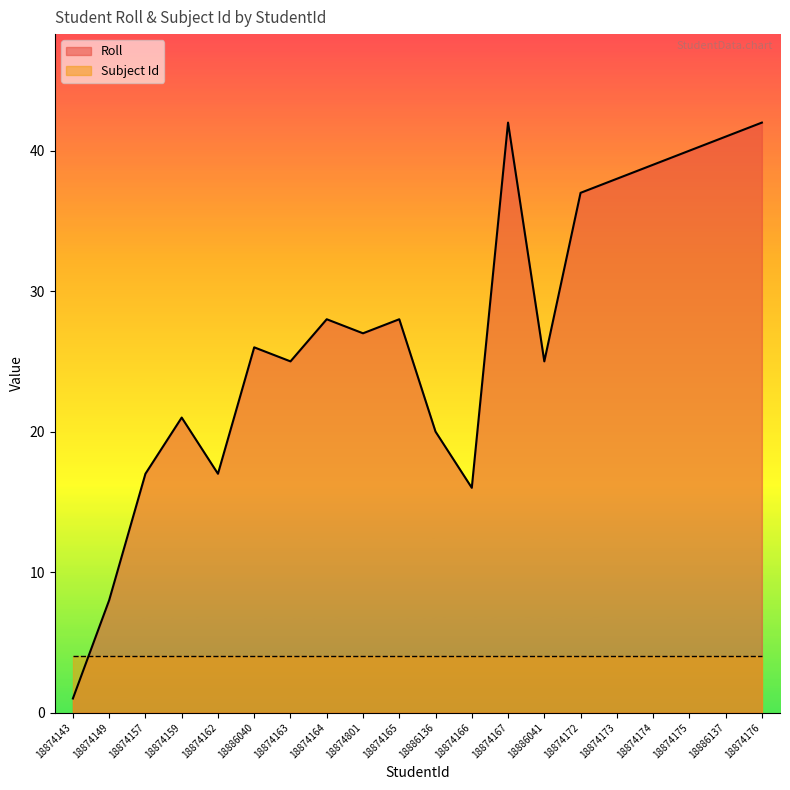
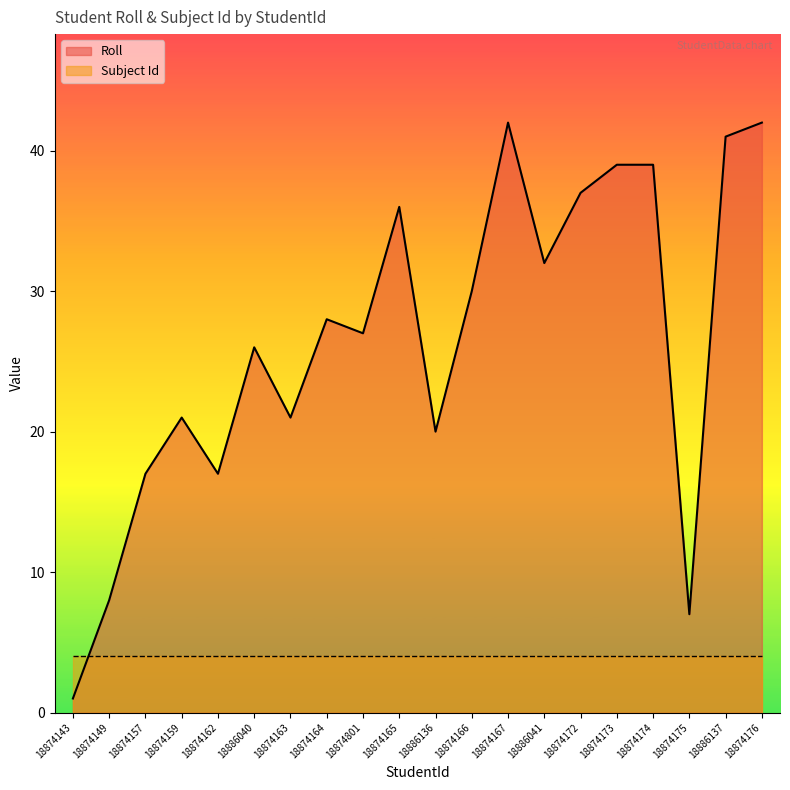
  {
    "Roll": {
      "18874143": 1,
      "18874149": 8,
      "18874157": 17,
      "18874159": 21,
      "18874162": 17,
      "18886040": 26,
-     "18874163": 25,
+     "18874163": 21,
      "18874164": 28,
      "18874801": 27,
-     "18874165": 28,
+     "18874165": 36,
      "18886136": 20,
-     "18874166": 16,
+     "18874166": 30,
      "18874167": 42,
-     "18886041": 25,
+     "18886041": 32,
      "18874172": 37,
-     "18874173": 38,
+     "18874173": 39,
      "18874174": 39,
-     "18874175": 40,
+     "18874175": 7,
      "18886137": 41,
      "18874176": 42
    },
    "Subject Id": {
      "18874143": 4,
      "18874149": 4,
      "18874157": 4,
      "18874159": 4,
      "18874162": 4,
      "18886040": 4,
      "18874163": 4,
      "18874164": 4,
      "18874801": 4,
      "18874165": 4,
      "18886136": 4,
      "18874166": 4,
      "18874167": 4,
      "18886041": 4,
      "18874172": 4,
      "18874173": 4,
      "18874174": 4,
      "18874175": 4,
      "18886137": 4,
      "18874176": 4
    }
  }
